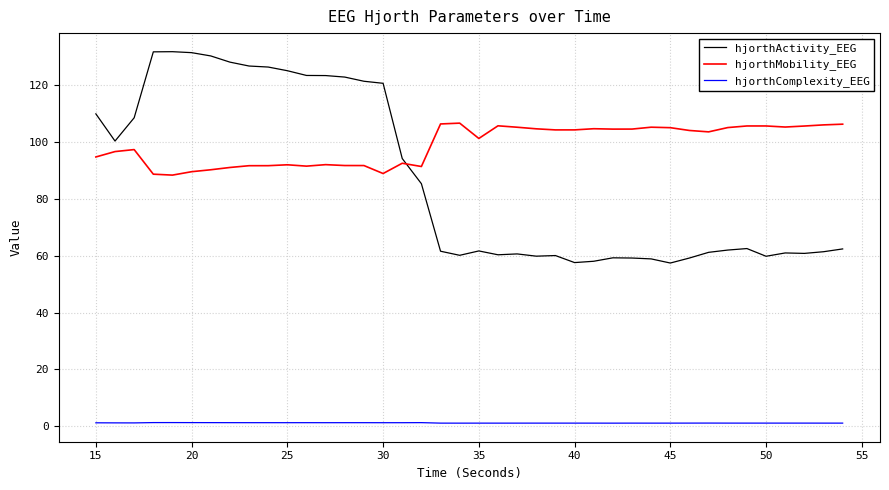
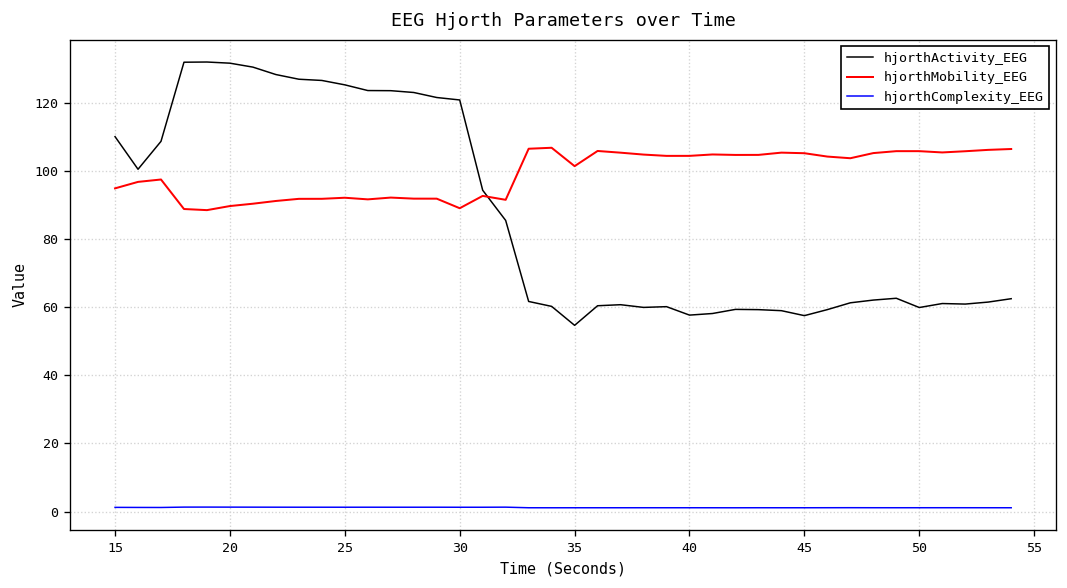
  {
    "hjorthActivity_EEG": {
      "15": 110,
      "20": 132,
      "25": 125,
      "30": 121,
-     "35": 62,
+     "35": 55,
      "40": 58,
      "45": 57,
      "50": 60
    },
    "hjorthMobility_EEG": {
      "15": 95,
      "20": 90,
      "25": 92,
      "30": 89,
      "35": 101,
      "40": 104,
      "45": 105,
      "50": 106
    },
    "hjorthComplexity_EEG": {
      "15": 1,
      "20": 1,
      "25": 1,
      "30": 1,
      "35": 1,
      "40": 1,
      "45": 1,
      "50": 1
    }
  }
